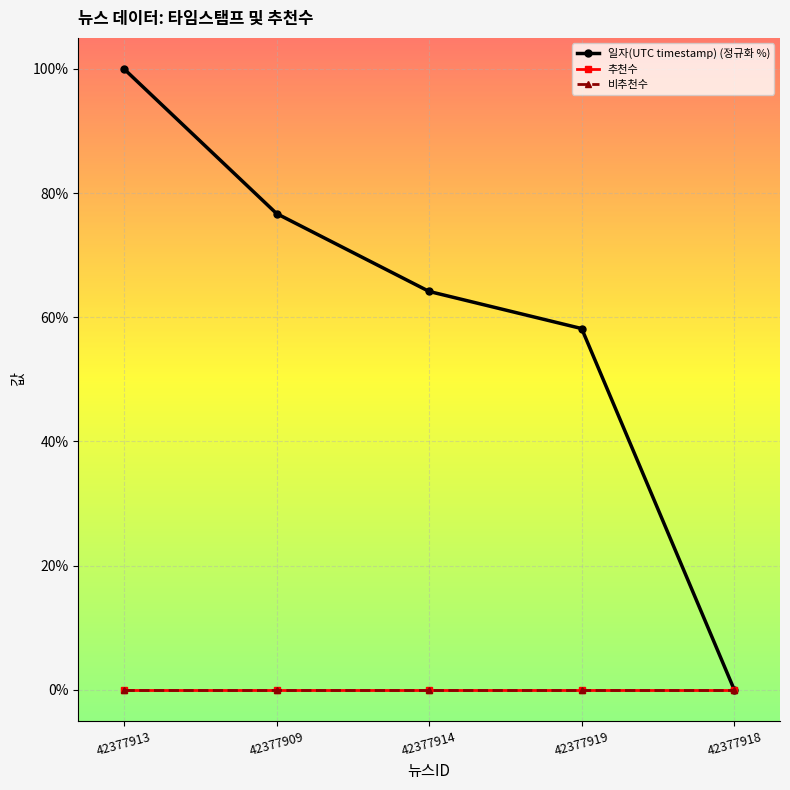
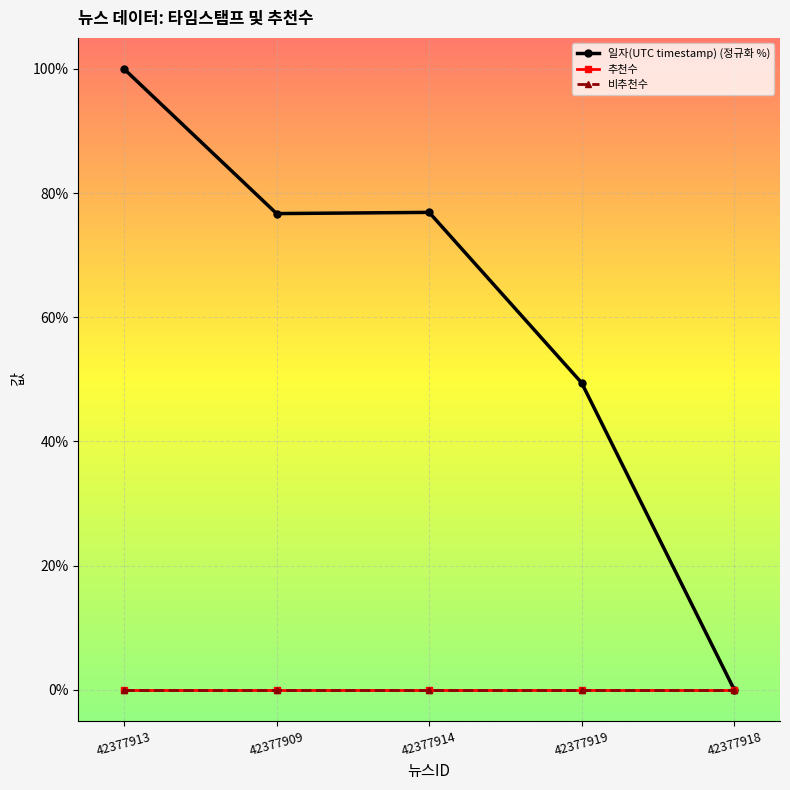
  {
    "일자(UTC timestamp) (정규화 %)": {
      "42377913": "100%",
      "42377909": "77%",
-     "42377914": "64%",
-     "42377919": "58%"
+     "42377914": "77%",
+     "42377919": "49%"
    },
    "비추천수": {
      "42377913": "0%",
      "42377909": "0%",
      "42377914": "0%",
      "42377919": "0%"
    }
  }
